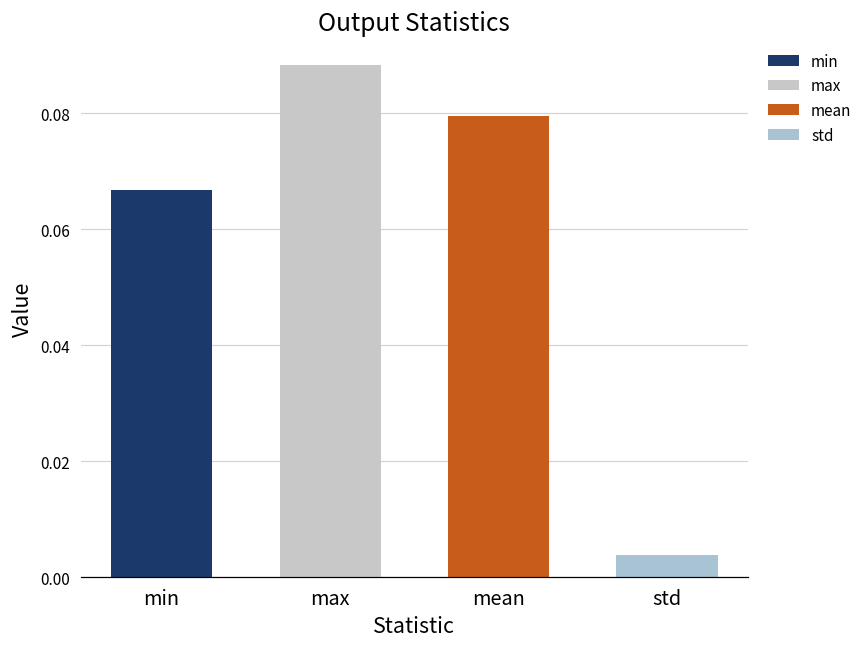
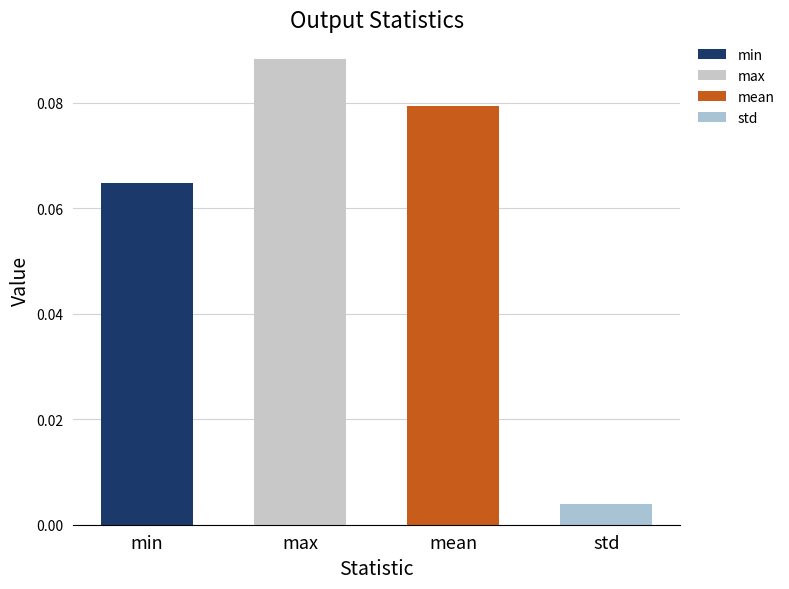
  {
-   "min": 0.067,
+   "min": 0.065,
    "max": 0.088,
    "mean": 0.079,
    "std": 0.004
  }
